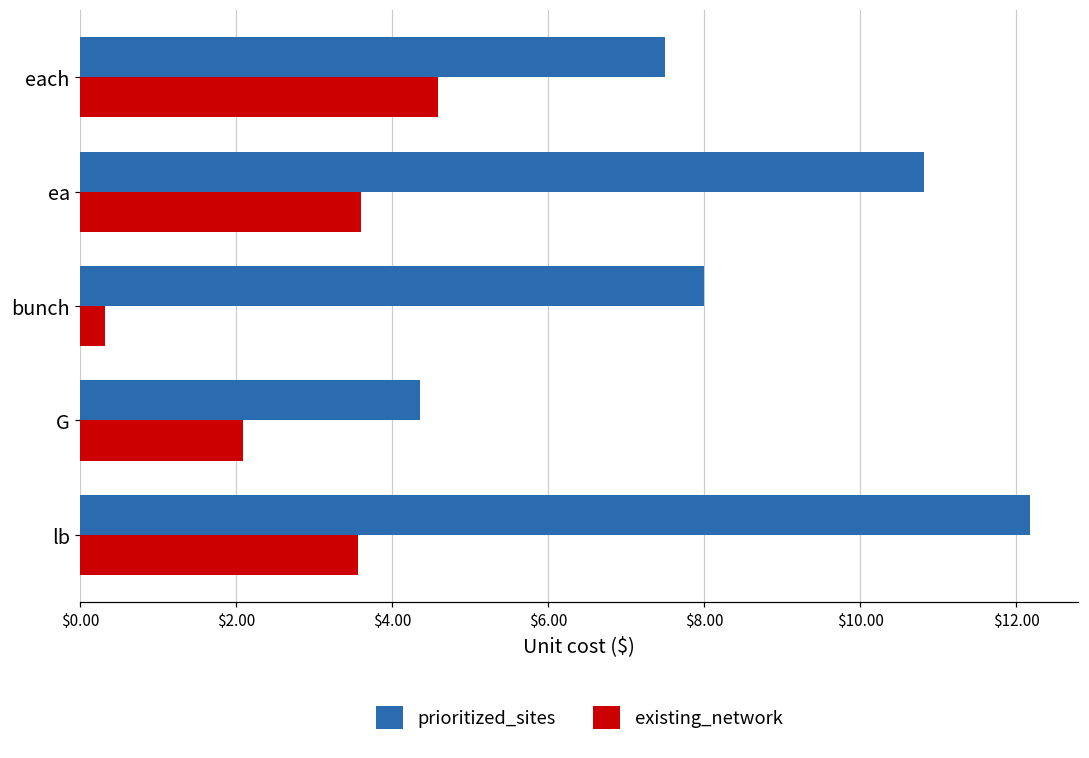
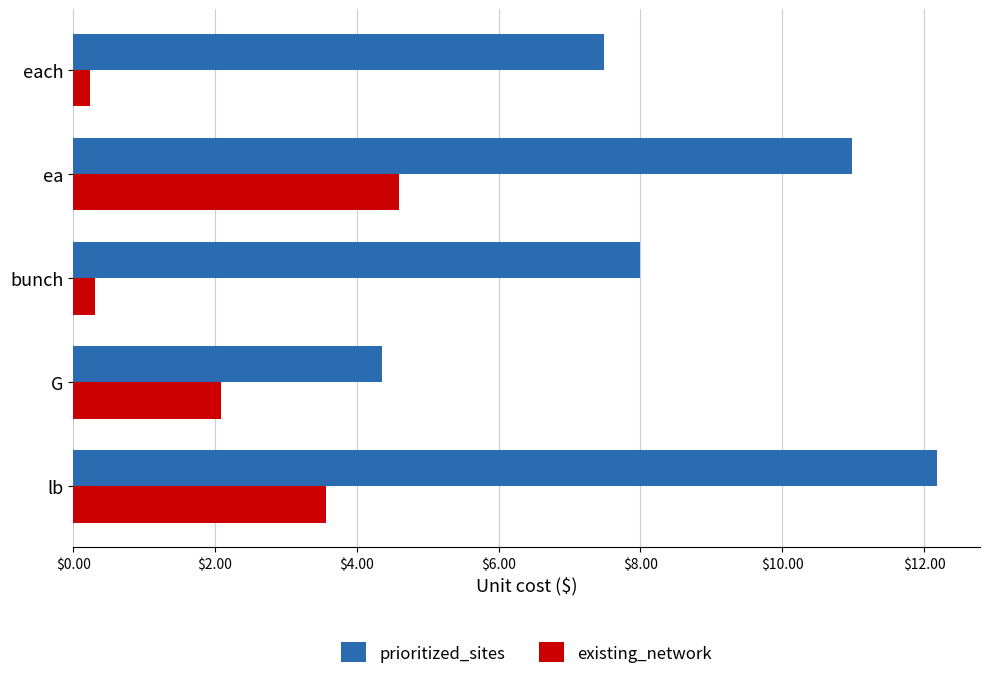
  {
    "prioritized_sites": {
      "each": "$7.5",
-     "ea": "$10.8",
+     "ea": "$11.0",
      "bunch": "$8.0",
      "G": "$4.4",
      "lb": "$12.2"
    },
    "existing_network": {
-     "each": "$4.6",
-     "ea": "$3.6",
+     "each": "$0.2",
+     "ea": "$4.6",
      "bunch": "$0.3",
      "G": "$2.1",
      "lb": "$3.6"
    }
  }
